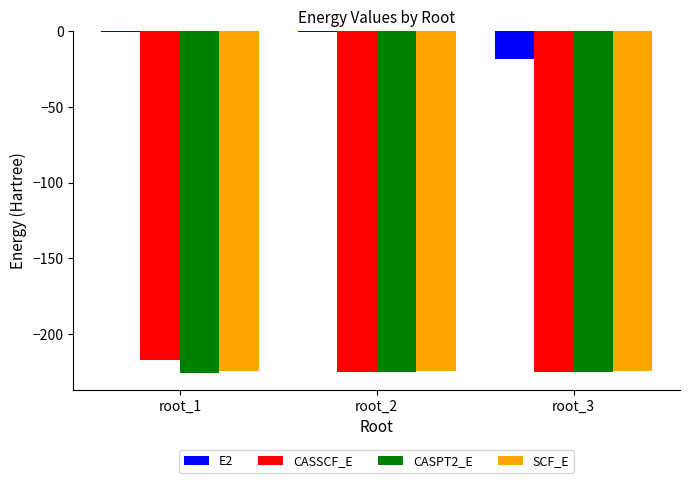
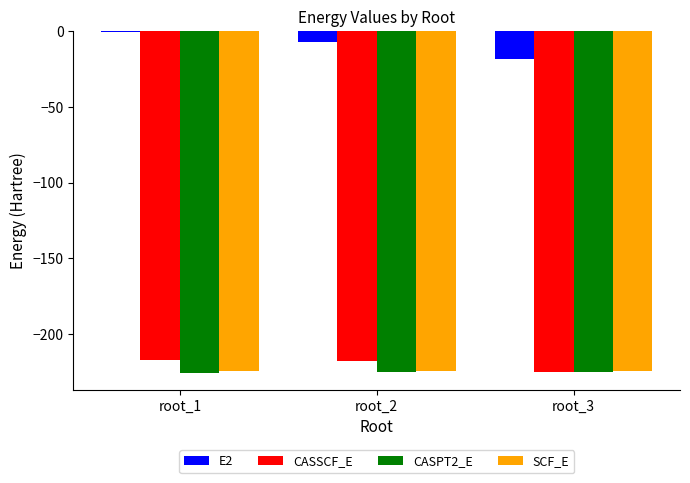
  {
    "E2": {
-     "root_2": -1,
+     "root_2": -7,
      "root_3": -18
    },
    "CASSCF_E": {
      "root_1": -217,
-     "root_2": -225,
+     "root_2": -218,
      "root_3": -225
    },
    "CASPT2_E": {
      "root_1": -225,
      "root_2": -225,
      "root_3": -225
    },
    "SCF_E": {
      "root_1": -225,
      "root_2": -225,
      "root_3": -225
    }
  }
